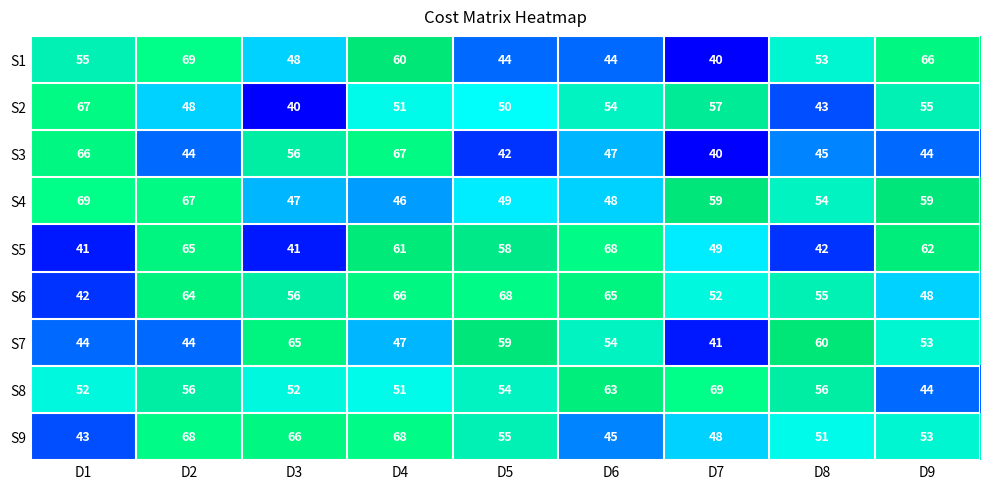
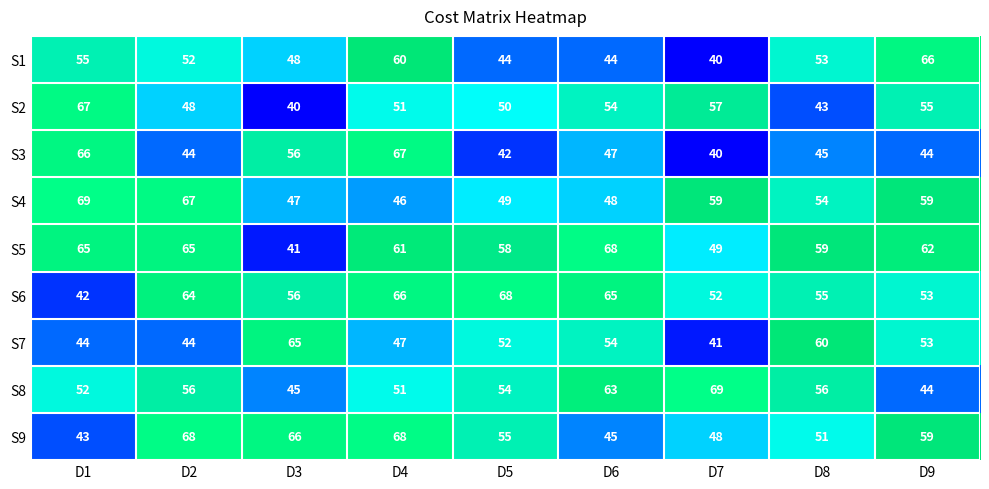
  {
    "S1": {
      "D1": 55,
-     "D2": 69,
+     "D2": 52,
      "D3": 48,
      "D4": 60,
      "D5": 44,
      "D6": 44,
      "D7": 40,
      "D8": 53,
      "D9": 66
    },
    "S2": {
      "D1": 67,
      "D2": 48,
      "D3": 40,
      "D4": 51,
      "D5": 50,
      "D6": 54,
      "D7": 57,
      "D8": 43,
      "D9": 55
    },
    "S3": {
      "D1": 66,
      "D2": 44,
      "D3": 56,
      "D4": 67,
      "D5": 42,
      "D6": 47,
      "D7": 40,
      "D8": 45,
      "D9": 44
    },
    "S4": {
      "D1": 69,
      "D2": 67,
      "D3": 47,
      "D4": 46,
      "D5": 49,
      "D6": 48,
      "D7": 59,
      "D8": 54,
      "D9": 59
    },
    "S5": {
-     "D1": 41,
+     "D1": 65,
      "D2": 65,
      "D3": 41,
      "D4": 61,
      "D5": 58,
      "D6": 68,
      "D7": 49,
-     "D8": 42,
+     "D8": 59,
      "D9": 62
    },
    "S6": {
      "D1": 42,
      "D2": 64,
      "D3": 56,
      "D4": 66,
      "D5": 68,
      "D6": 65,
      "D7": 52,
      "D8": 55,
-     "D9": 48
+     "D9": 53
    },
    "S7": {
      "D1": 44,
      "D2": 44,
      "D3": 65,
      "D4": 47,
-     "D5": 59,
+     "D5": 52,
      "D6": 54,
      "D7": 41,
      "D8": 60,
      "D9": 53
    },
    "S8": {
      "D1": 52,
      "D2": 56,
-     "D3": 52,
+     "D3": 45,
      "D4": 51,
      "D5": 54,
      "D6": 63,
      "D7": 69,
      "D8": 56,
      "D9": 44
    },
    "S9": {
      "D1": 43,
      "D2": 68,
      "D3": 66,
      "D4": 68,
      "D5": 55,
      "D6": 45,
      "D7": 48,
      "D8": 51,
-     "D9": 53
+     "D9": 59
    }
  }
